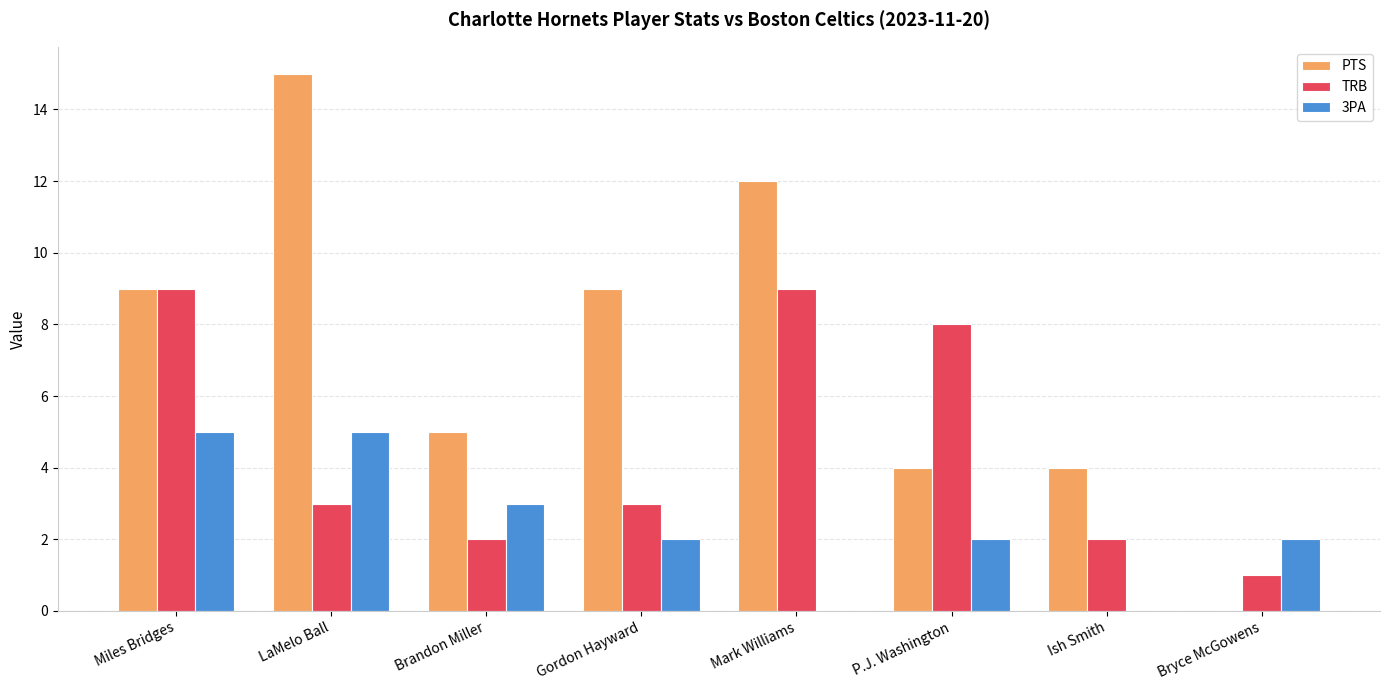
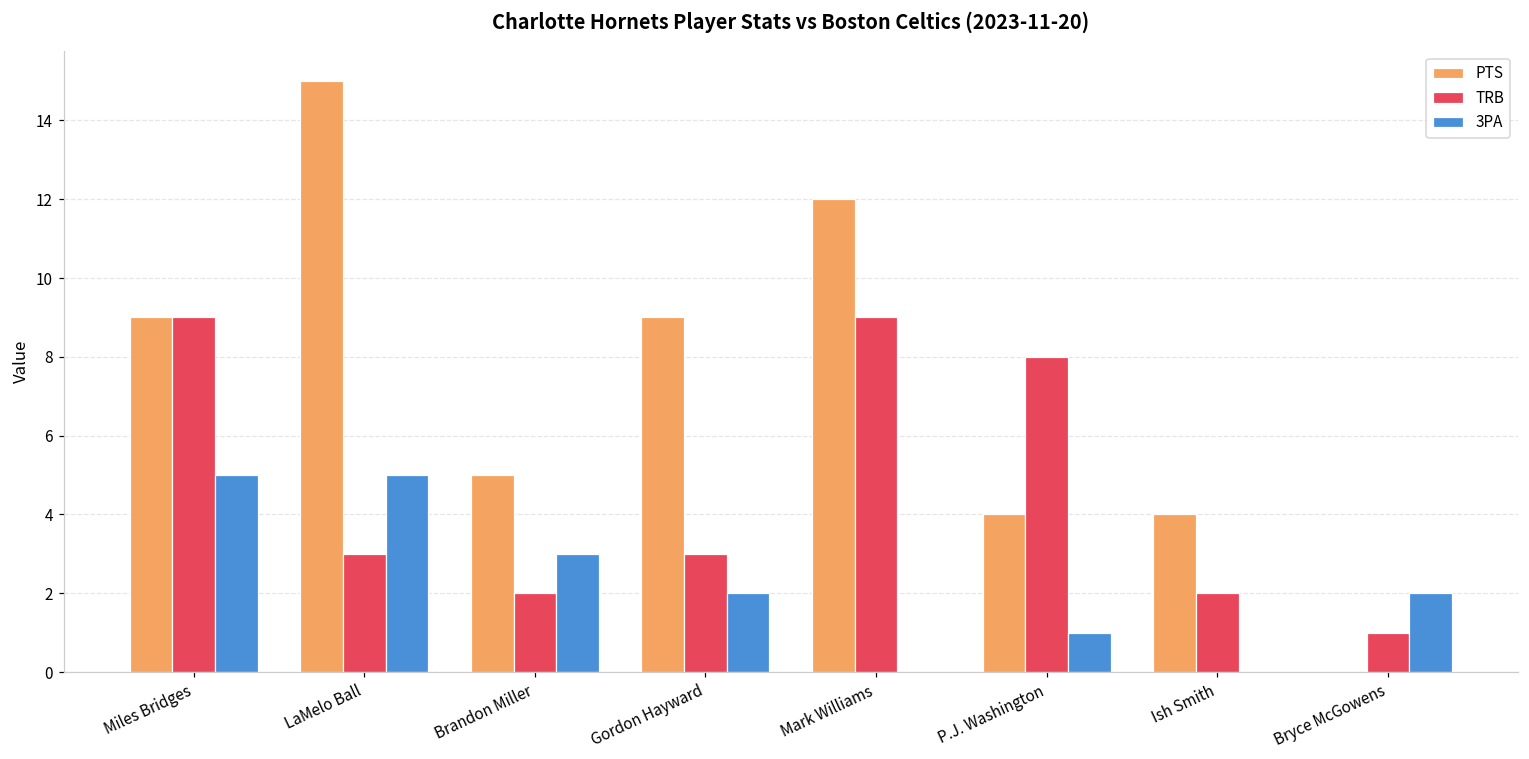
  {
    "PTS": {
      "Miles Bridges": 9,
      "LaMelo Ball": 15,
      "Brandon Miller": 5,
      "Gordon Hayward": 9,
      "Mark Williams": 12,
      "P.J. Washington": 4,
      "Ish Smith": 4,
      "Bryce McGowens": 0
    },
    "TRB": {
      "Miles Bridges": 9,
      "LaMelo Ball": 3,
      "Brandon Miller": 2,
      "Gordon Hayward": 3,
      "Mark Williams": 9,
      "P.J. Washington": 8,
      "Ish Smith": 2,
      "Bryce McGowens": 1
    },
    "3PA": {
      "Miles Bridges": 5,
      "LaMelo Ball": 5,
      "Brandon Miller": 3,
      "Gordon Hayward": 2,
      "Mark Williams": 0,
-     "P.J. Washington": 2,
+     "P.J. Washington": 1,
      "Ish Smith": 0,
      "Bryce McGowens": 2
    }
  }
